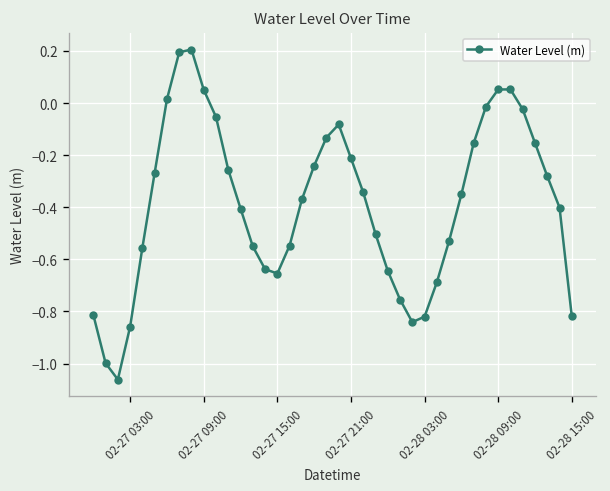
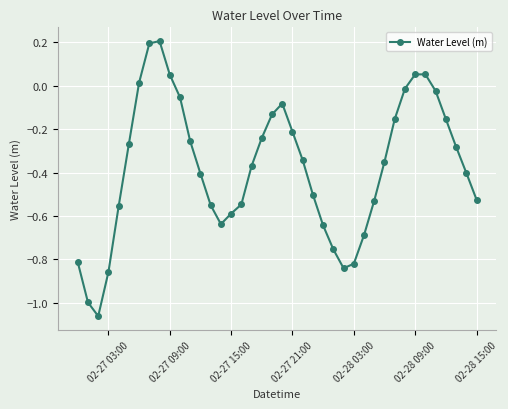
  {
    "02-27 03:00": -0.86,
    "02-27 09:00": 0.05,
-   "02-27 15:00": -0.65,
+   "02-27 15:00": -0.59,
    "02-27 21:00": -0.21,
    "02-28 03:00": -0.82,
    "02-28 09:00": 0.05,
-   "02-28 15:00": -0.82
+   "02-28 15:00": -0.52
  }
